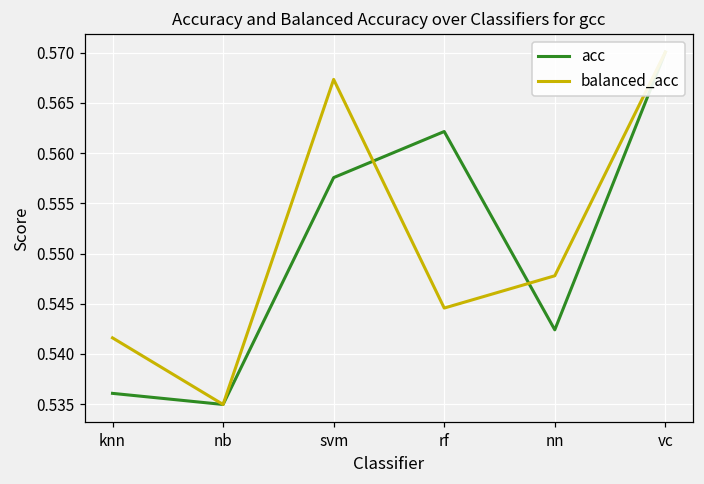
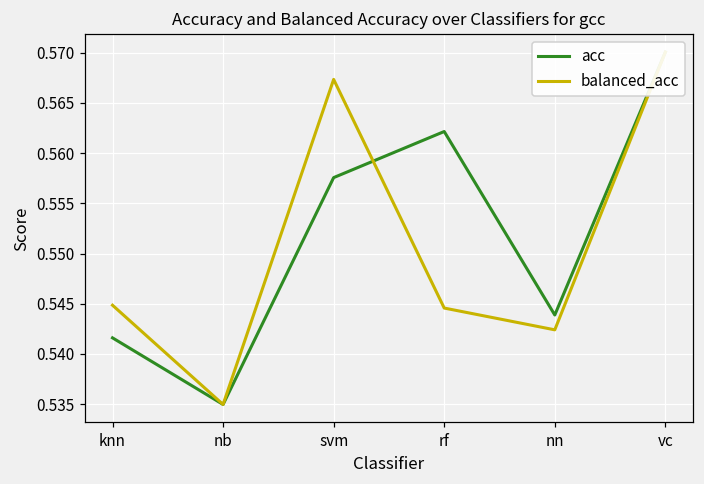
  {
    "acc": {
-     "knn": 0.536,
+     "knn": 0.542,
      "svm": 0.558,
      "rf": 0.562,
-     "nn": 0.542
+     "nn": 0.544
    },
    "balanced_acc": {
-     "knn": 0.542,
+     "knn": 0.545,
      "svm": 0.567,
      "rf": 0.545,
-     "nn": 0.548
+     "nn": 0.542
    }
  }
